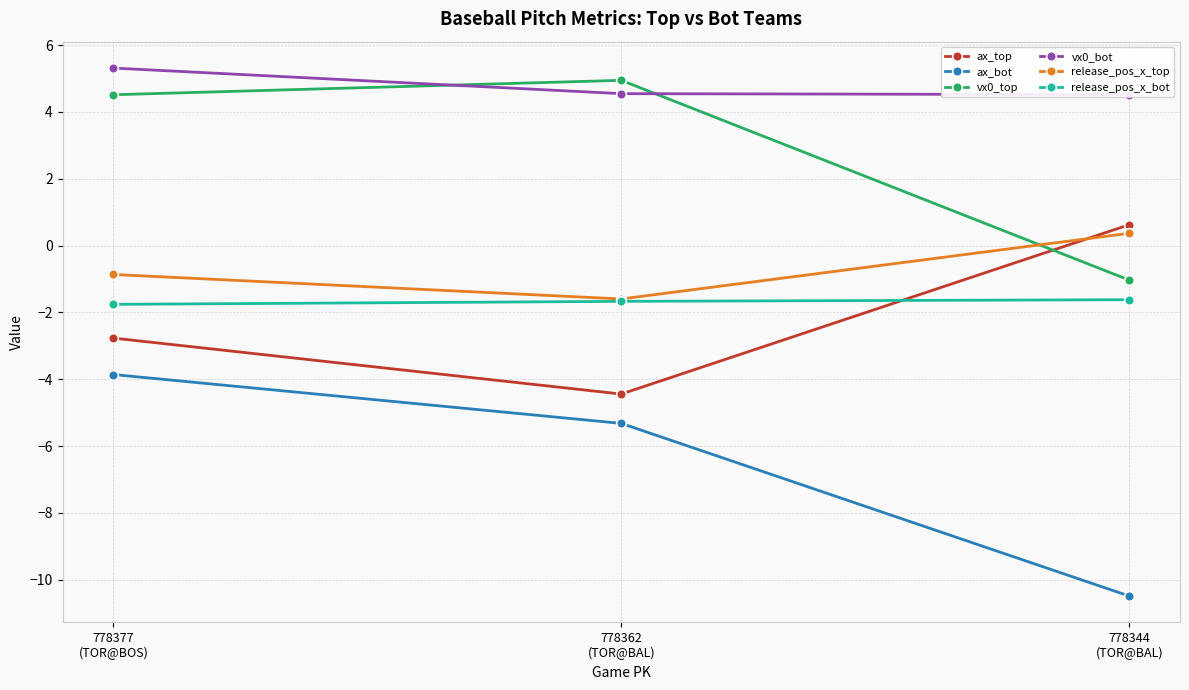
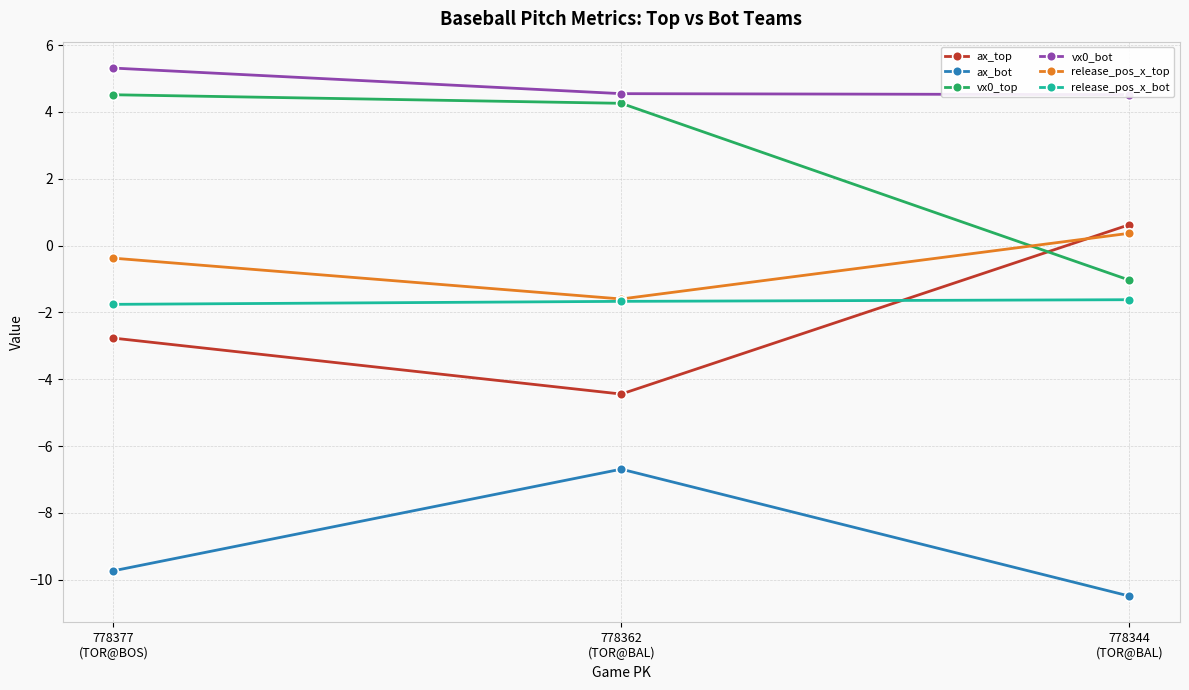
  {
    "ax_top": {
      "778377 (TOR@BOS)": -2.8,
      "778362 (TOR@BAL)": -4.4,
      "778344 (TOR@BAL)": 0.6
    },
    "ax_bot": {
-     "778377 (TOR@BOS)": -3.9,
-     "778362 (TOR@BAL)": -5.3,
+     "778377 (TOR@BOS)": -9.7,
+     "778362 (TOR@BAL)": -6.7,
      "778344 (TOR@BAL)": -10.5
    },
    "vx0_top": {
      "778377 (TOR@BOS)": 4.5,
-     "778362 (TOR@BAL)": 4.9,
+     "778362 (TOR@BAL)": 4.3,
      "778344 (TOR@BAL)": -1.0
    },
    "vx0_bot": {
      "778377 (TOR@BOS)": 5.3,
      "778362 (TOR@BAL)": 4.5
    },
    "release_pos_x_top": {
-     "778377 (TOR@BOS)": -0.9,
+     "778377 (TOR@BOS)": -0.4,
      "778344 (TOR@BAL)": 0.4
    },
    "release_pos_x_bot": {
      "778377 (TOR@BOS)": -1.8,
      "778344 (TOR@BAL)": -1.6
    }
  }
